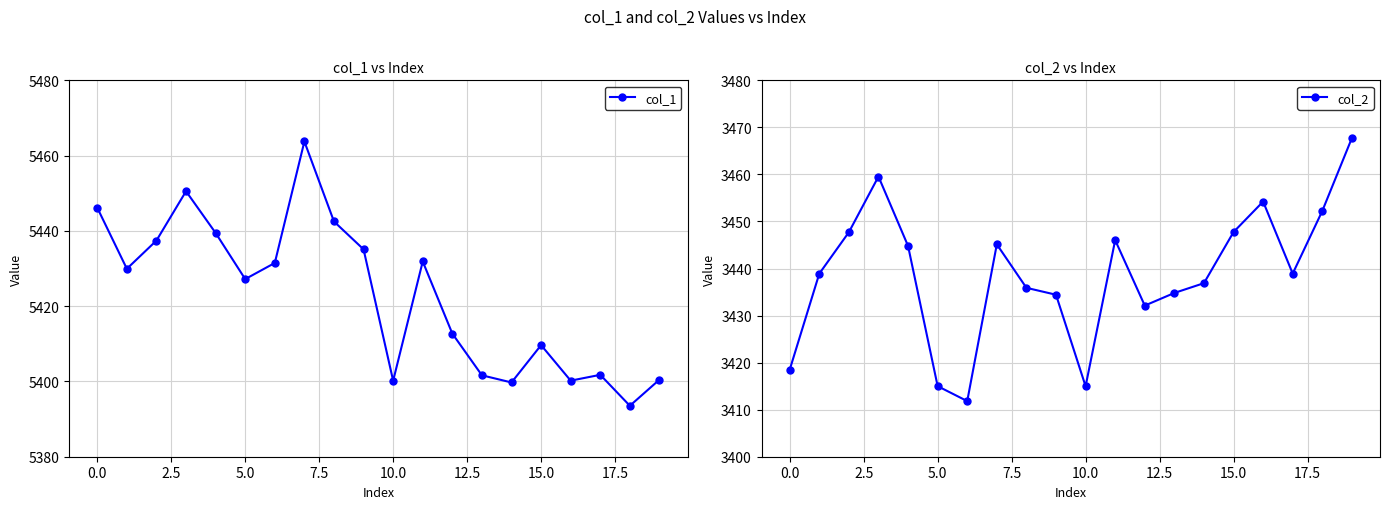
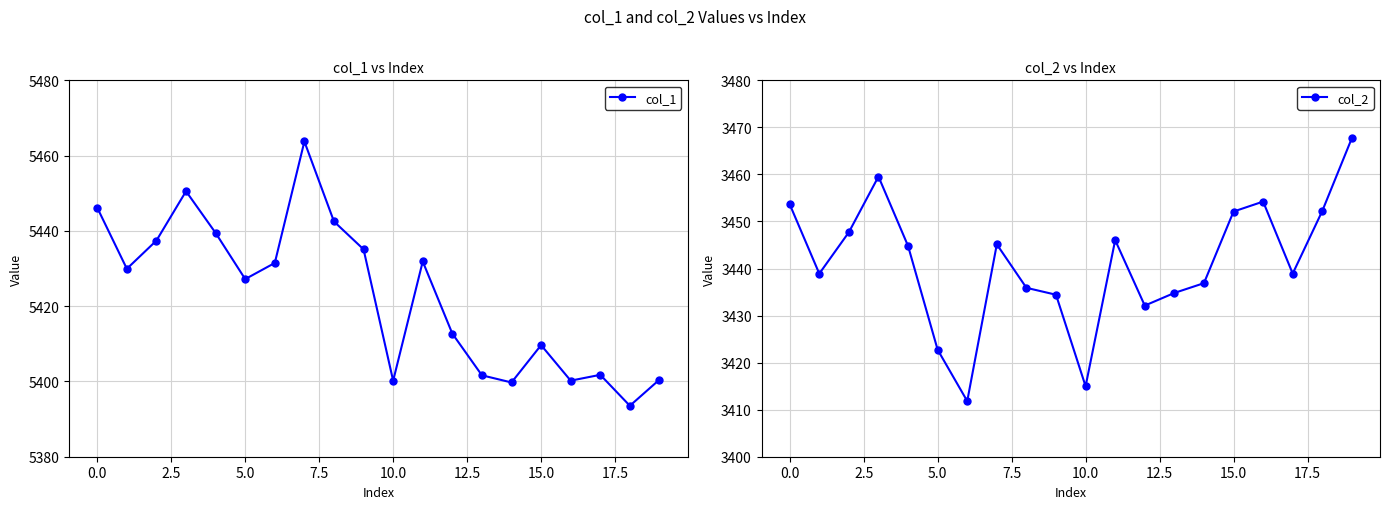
  {
    "col_1 vs Index": {
      "0.0": 5446,
      "5.0": 5427,
      "10.0": 5400,
      "15.0": 5410
    },
    "col_2 vs Index": {
-     "0.0": 3418,
-     "5.0": 3415,
+     "0.0": 3454,
+     "5.0": 3423,
      "10.0": 3415,
-     "15.0": 3448
+     "15.0": 3452
    }
  }
